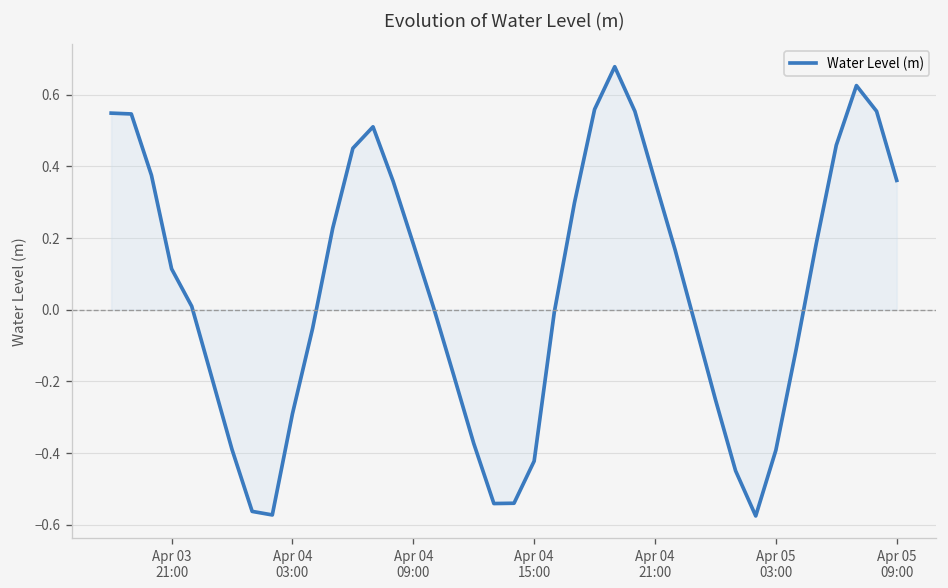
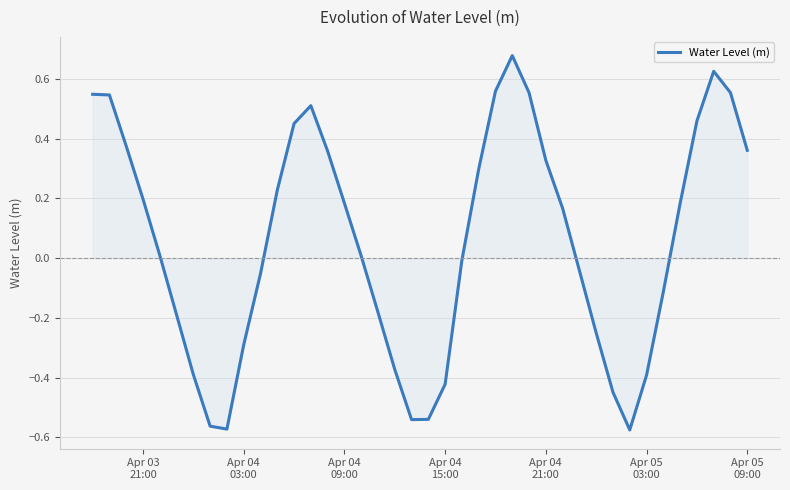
  {
    "Water Level (m)": {
-     "Apr 03 21:00": 0.11,
+     "Apr 03 21:00": 0.20,
      "Apr 04 03:00": -0.29,
      "Apr 04 15:00": -0.42,
-     "Apr 04 21:00": 0.36,
+     "Apr 04 21:00": 0.33,
      "Apr 05 03:00": -0.39
    }
  }
